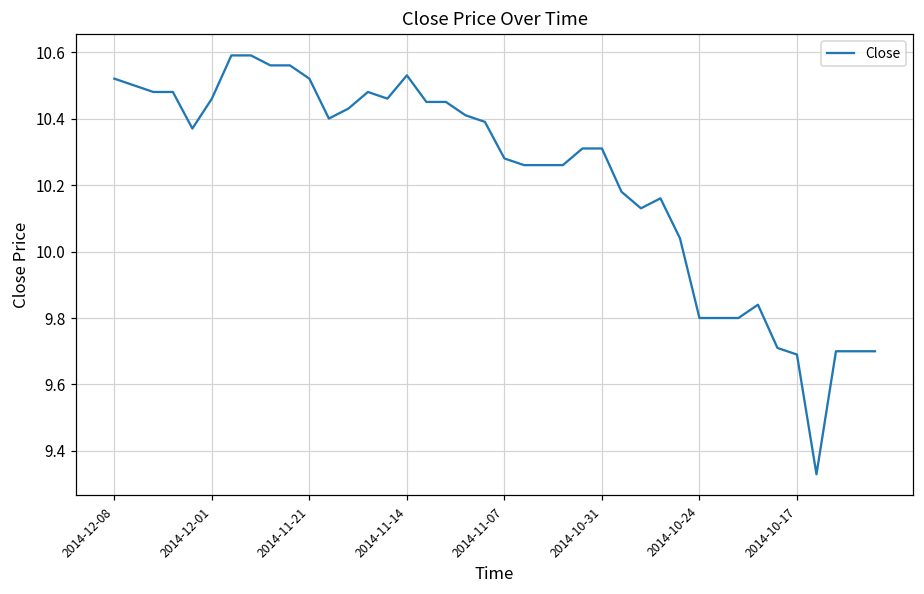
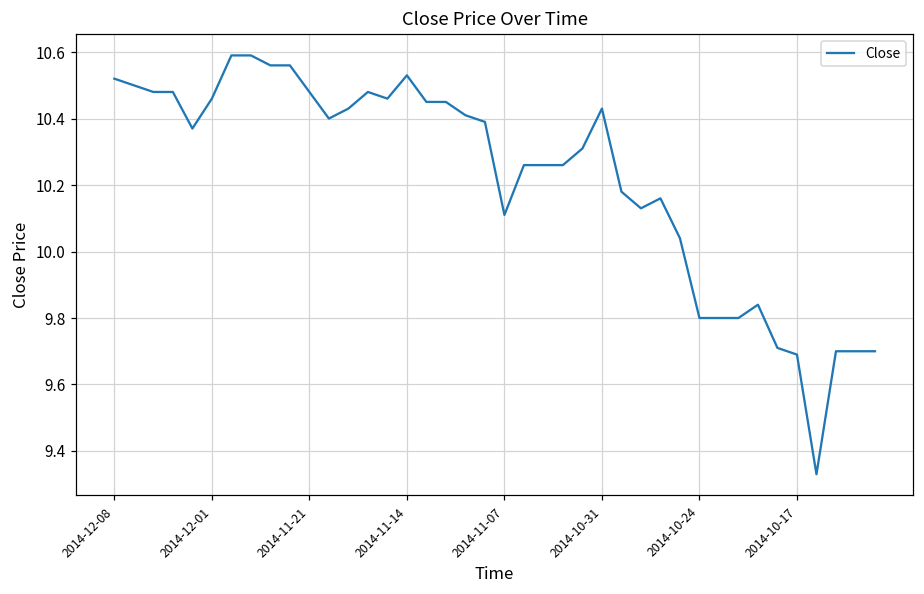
  {
    "2014-12-08": 10.52,
    "2014-12-01": 10.46,
-   "2014-11-21": 10.52,
+   "2014-11-21": 10.48,
    "2014-11-14": 10.53,
-   "2014-11-07": 10.28,
-   "2014-10-31": 10.31,
+   "2014-11-07": 10.11,
+   "2014-10-31": 10.43,
    "2014-10-24": 9.80,
    "2014-10-17": 9.69
  }
